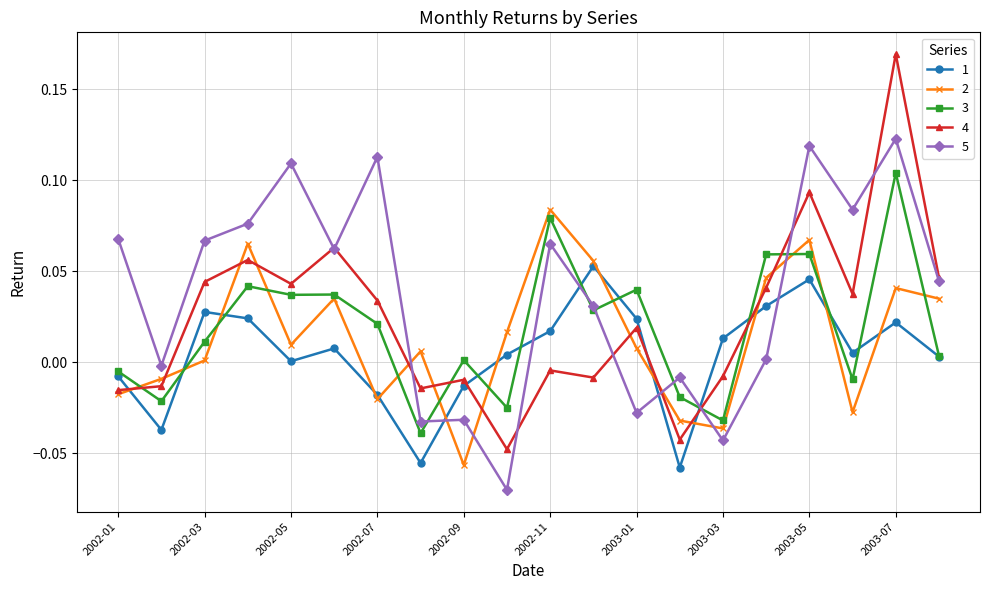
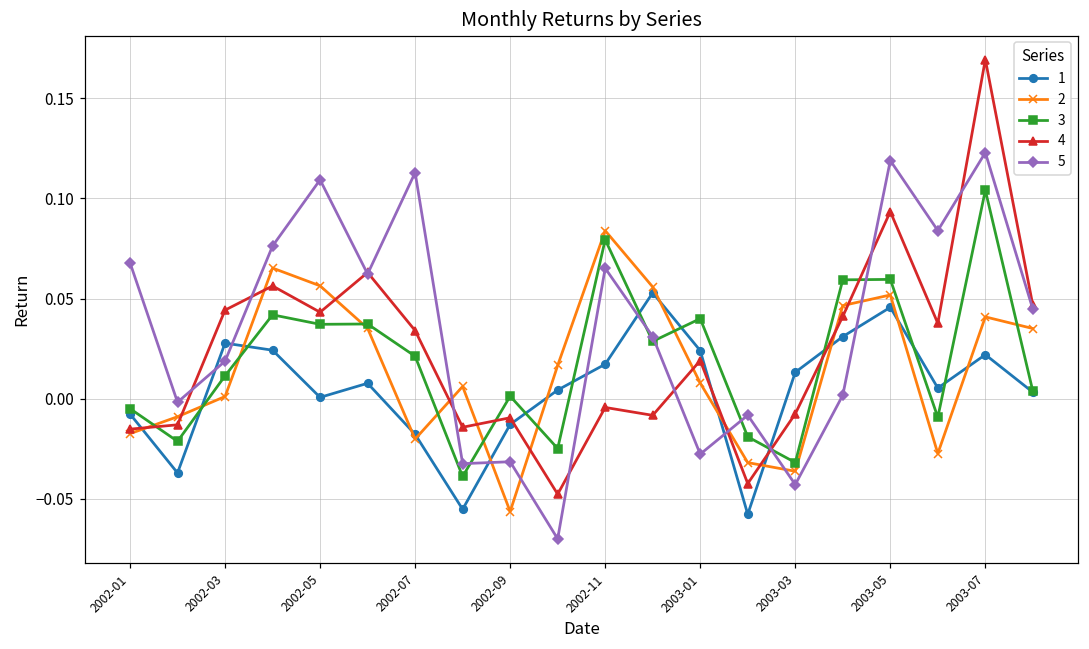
  {
    "1": {
      "2002-01": -0.008,
      "2002-03": 0.028,
      "2002-05": 0.001,
      "2002-07": -0.018,
      "2002-09": -0.013,
      "2002-11": 0.017,
      "2003-01": 0.024,
      "2003-03": 0.013,
      "2003-05": 0.046,
      "2003-07": 0.022
    },
    "2": {
      "2002-01": -0.017,
      "2002-03": 0.001,
-     "2002-05": 0.010,
+     "2002-05": 0.056,
      "2002-07": -0.020,
      "2002-09": -0.056,
      "2002-11": 0.084,
      "2003-01": 0.008,
      "2003-03": -0.036,
-     "2003-05": 0.067,
+     "2003-05": 0.052,
      "2003-07": 0.041
    },
    "3": {
      "2002-01": -0.005,
      "2002-03": 0.011,
      "2002-05": 0.037,
      "2002-07": 0.021,
      "2002-09": 0.001,
      "2002-11": 0.079,
      "2003-01": 0.040,
      "2003-03": -0.032,
      "2003-05": 0.060,
      "2003-07": 0.104
    },
    "4": {
      "2002-01": -0.015,
      "2002-03": 0.044,
      "2002-05": 0.043,
      "2002-07": 0.034,
      "2002-09": -0.010,
      "2002-11": -0.004,
      "2003-01": 0.019,
      "2003-03": -0.008,
      "2003-05": 0.093,
      "2003-07": 0.169
    },
    "5": {
      "2002-01": 0.068,
-     "2002-03": 0.067,
+     "2002-03": 0.019,
      "2002-05": 0.109,
      "2002-07": 0.113,
      "2002-09": -0.031,
      "2002-11": 0.065,
      "2003-01": -0.028,
      "2003-03": -0.043,
      "2003-05": 0.119,
      "2003-07": 0.123
    }
  }
